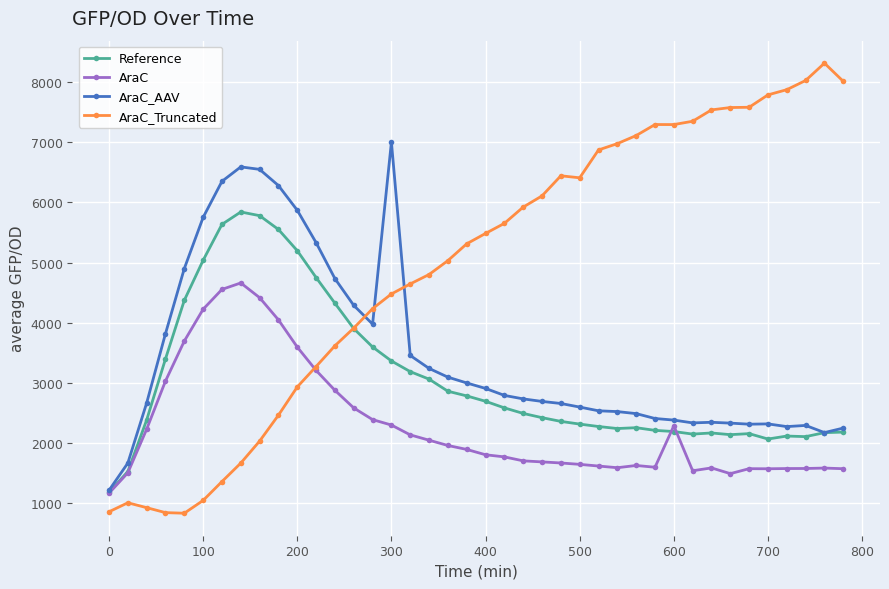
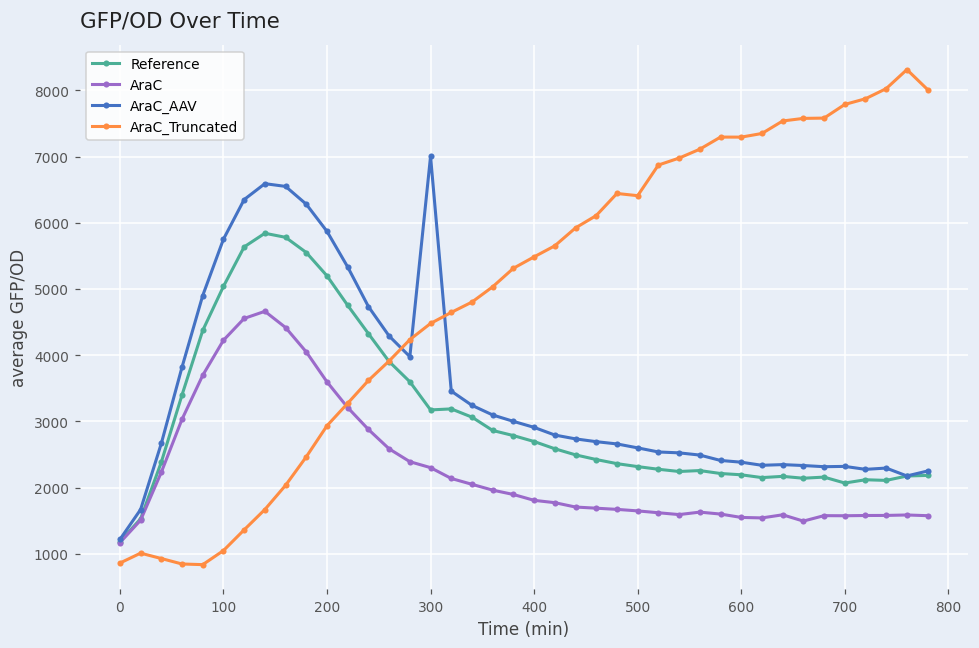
  {
    "Reference": {
      "100": 5000,
      "200": 5200,
-     "300": 3400,
+     "300": 3200,
      "400": 2700,
      "500": 2300,
      "600": 2200,
      "700": 2100
    },
    "AraC": {
      "100": 4200,
      "200": 3600,
      "300": 2300,
      "400": 1800,
      "500": 1600,
-     "600": 2300,
+     "600": 1500,
      "700": 1600
    },
    "AraC_AAV": {
      "100": 5800,
      "200": 5900,
      "300": 7000,
      "400": 2900,
      "500": 2600,
      "600": 2400,
      "700": 2300
    },
    "AraC_Truncated": {
      "0": 900,
      "100": 1000,
      "200": 2900,
      "300": 4500,
      "400": 5500,
      "500": 6400,
      "600": 7300,
      "700": 7800
    }
  }
